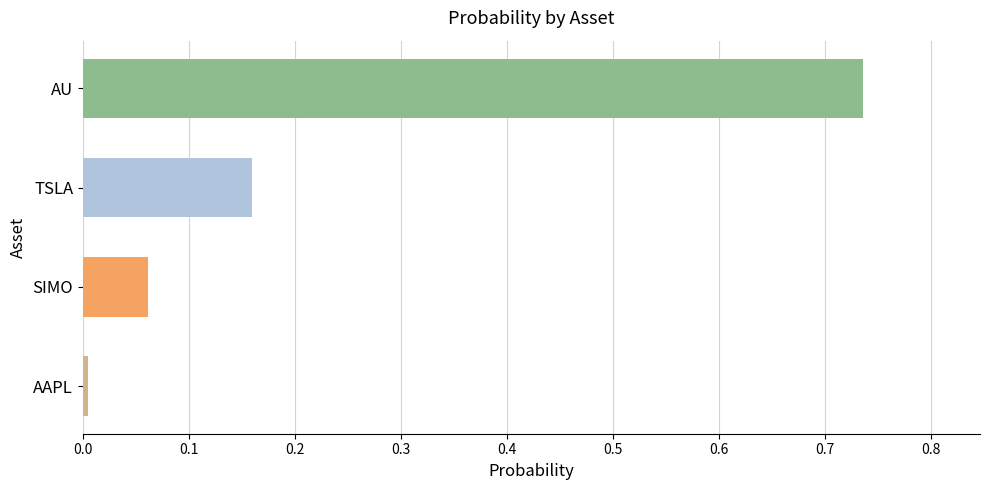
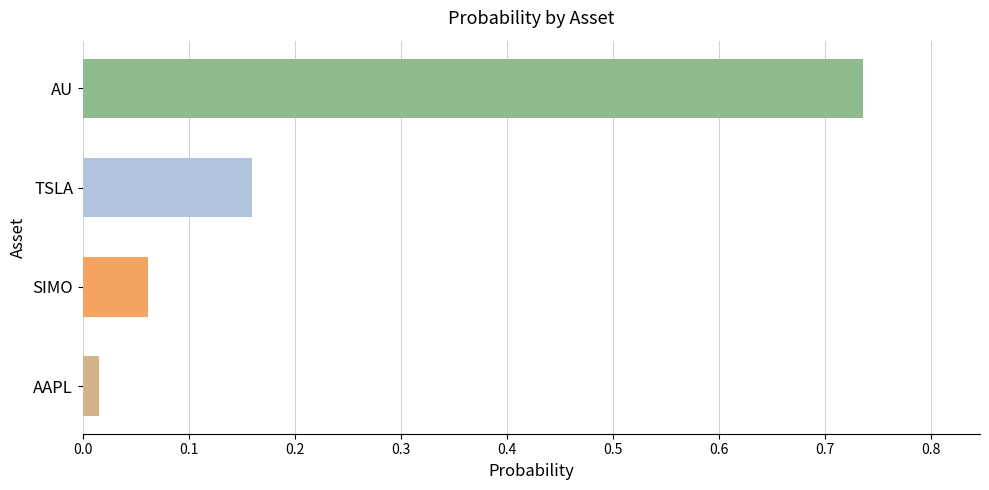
  {
    "AU": 0.736,
    "TSLA": 0.160,
    "SIMO": 0.061,
-   "AAPL": 0.005
+   "AAPL": 0.015
  }
